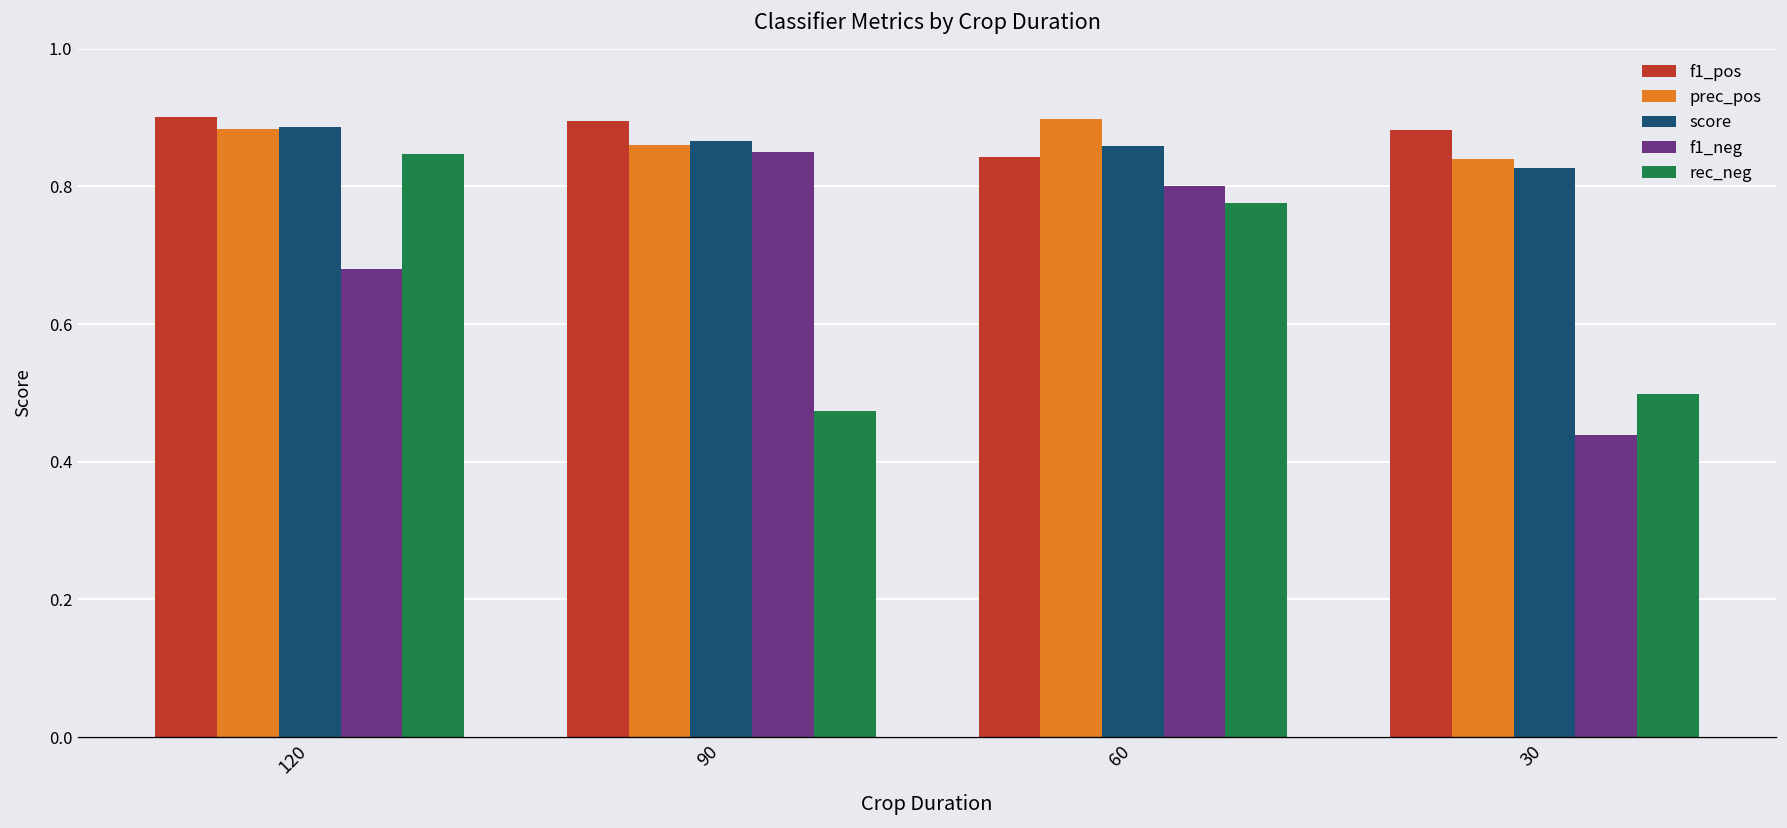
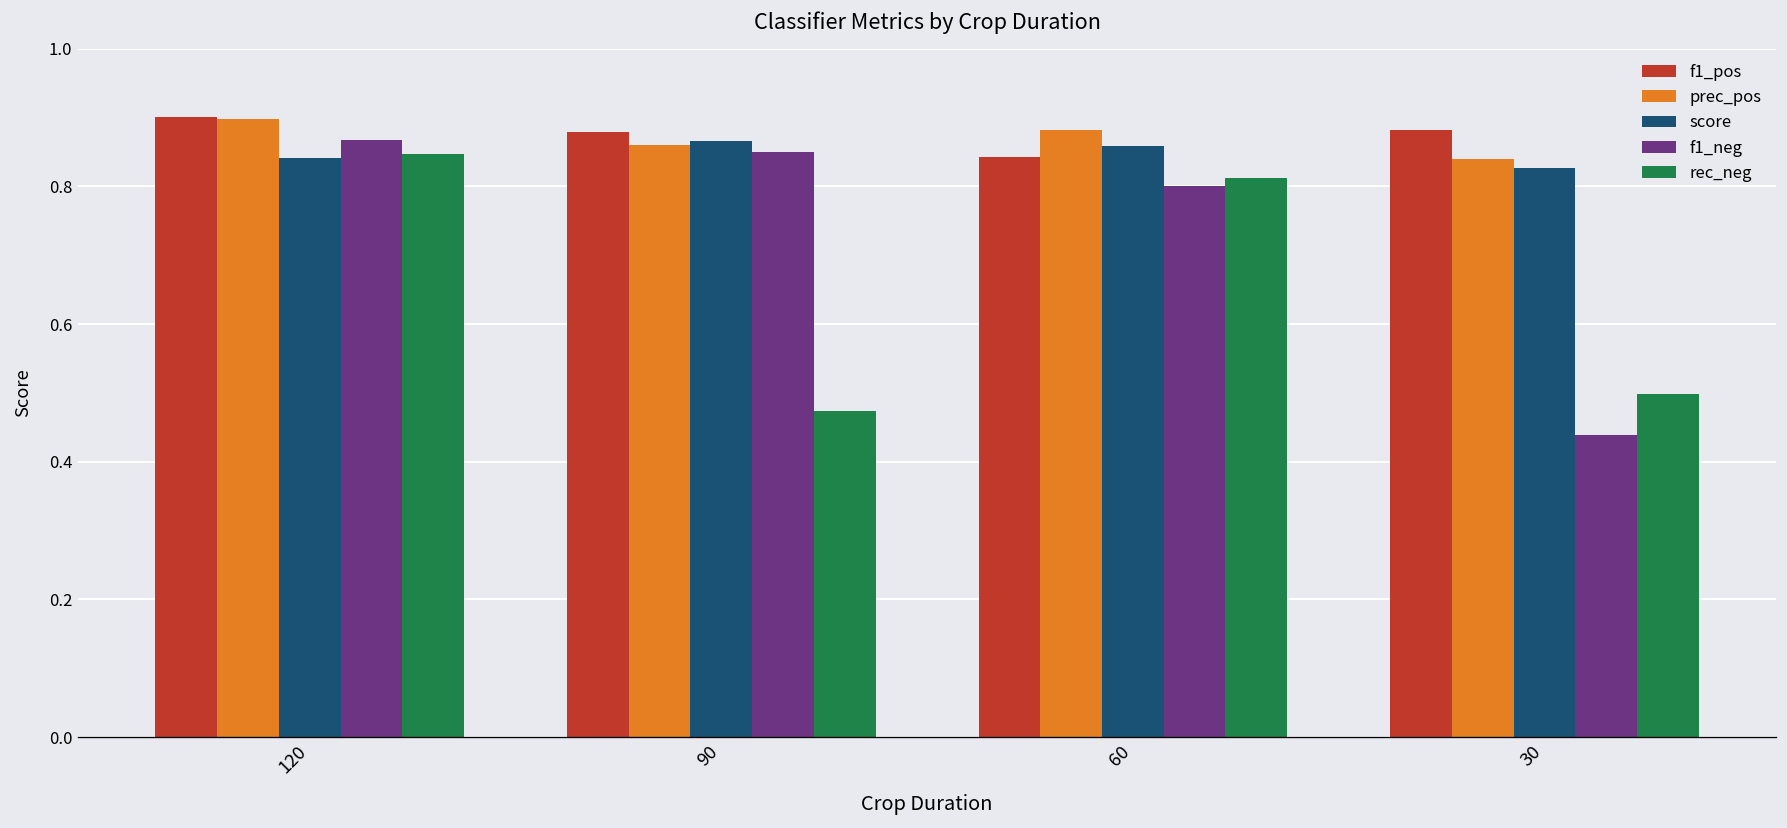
  {
    "f1_pos": {
      "120": 0.90,
-     "90": 0.90,
+     "90": 0.88,
      "60": 0.84,
      "30": 0.88
    },
    "prec_pos": {
-     "120": 0.88,
+     "120": 0.90,
      "90": 0.86,
-     "60": 0.90,
+     "60": 0.88,
      "30": 0.84
    },
    "score": {
-     "120": 0.89,
+     "120": 0.84,
      "90": 0.87,
      "60": 0.86,
      "30": 0.83
    },
    "f1_neg": {
-     "120": 0.68,
+     "120": 0.87,
      "90": 0.85,
      "60": 0.80,
      "30": 0.44
    },
    "rec_neg": {
      "120": 0.85,
      "90": 0.47,
-     "60": 0.78,
+     "60": 0.81,
      "30": 0.50
    }
  }
